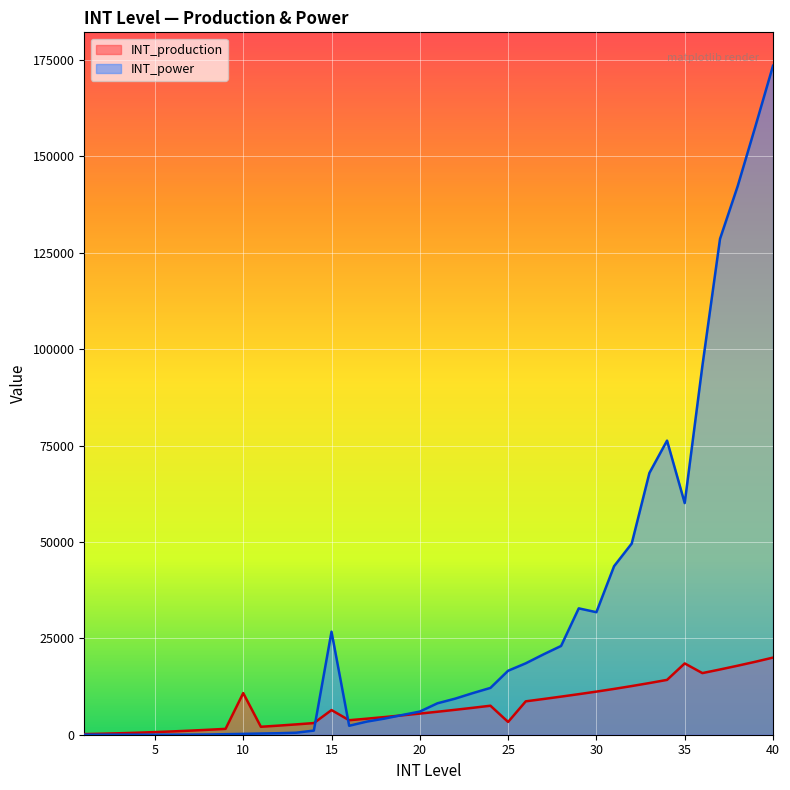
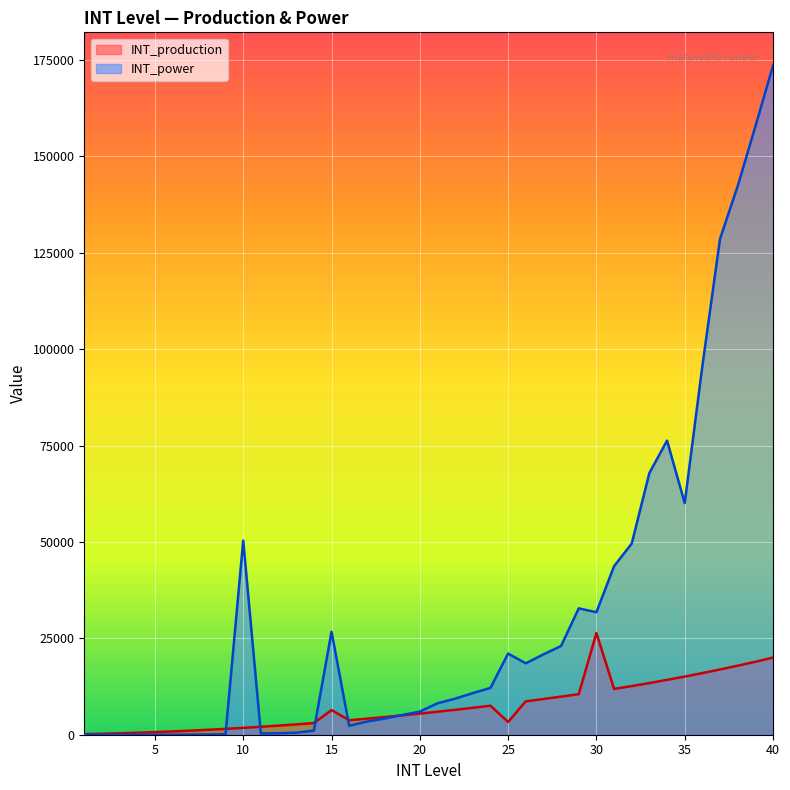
  {
    "INT_production": {
      "5": 1000,
-     "10": 11000,
+     "10": 2000,
      "15": 6000,
      "25": 3000,
-     "30": 11000,
-     "35": 18000,
+     "30": 26000,
+     "35": 15000,
      "40": 20000
    },
    "INT_power": {
      "5": 0,
-     "10": 0,
+     "10": 50000,
      "15": 27000,
-     "25": 17000,
+     "25": 21000,
      "30": 32000,
      "35": 60000,
      "40": 173000
    }
  }
